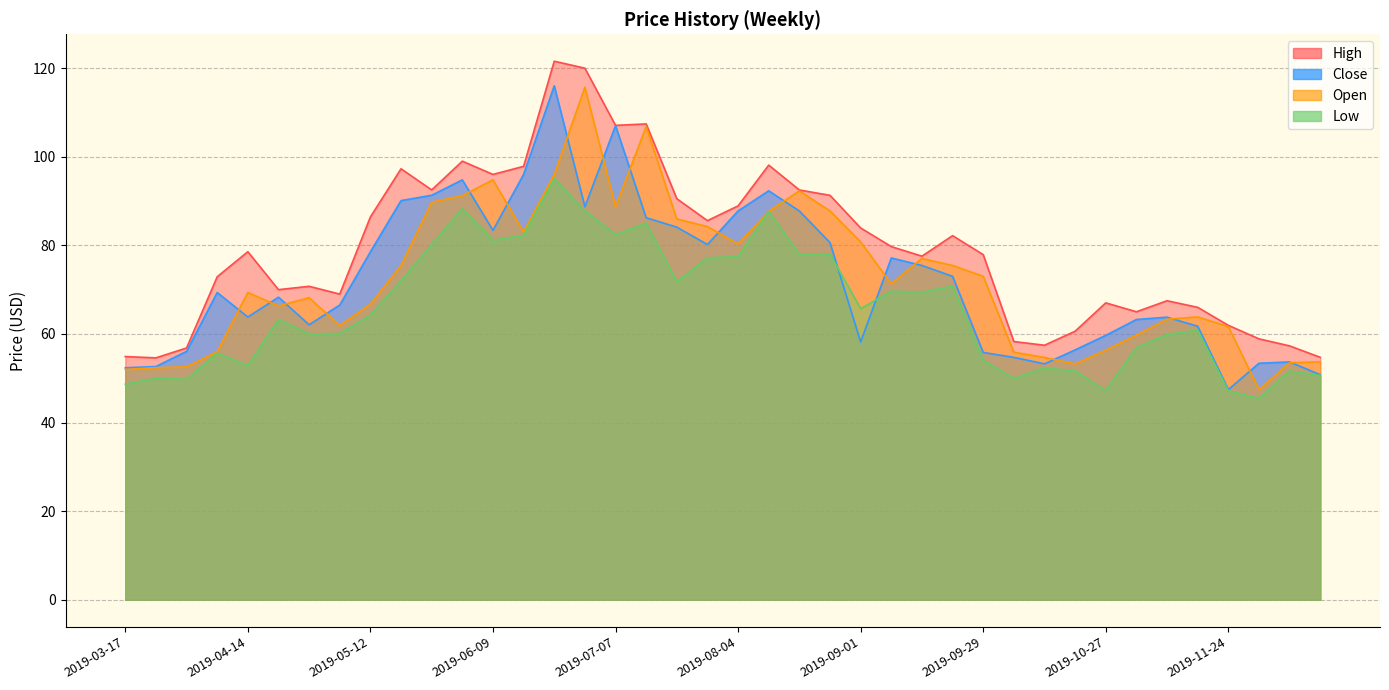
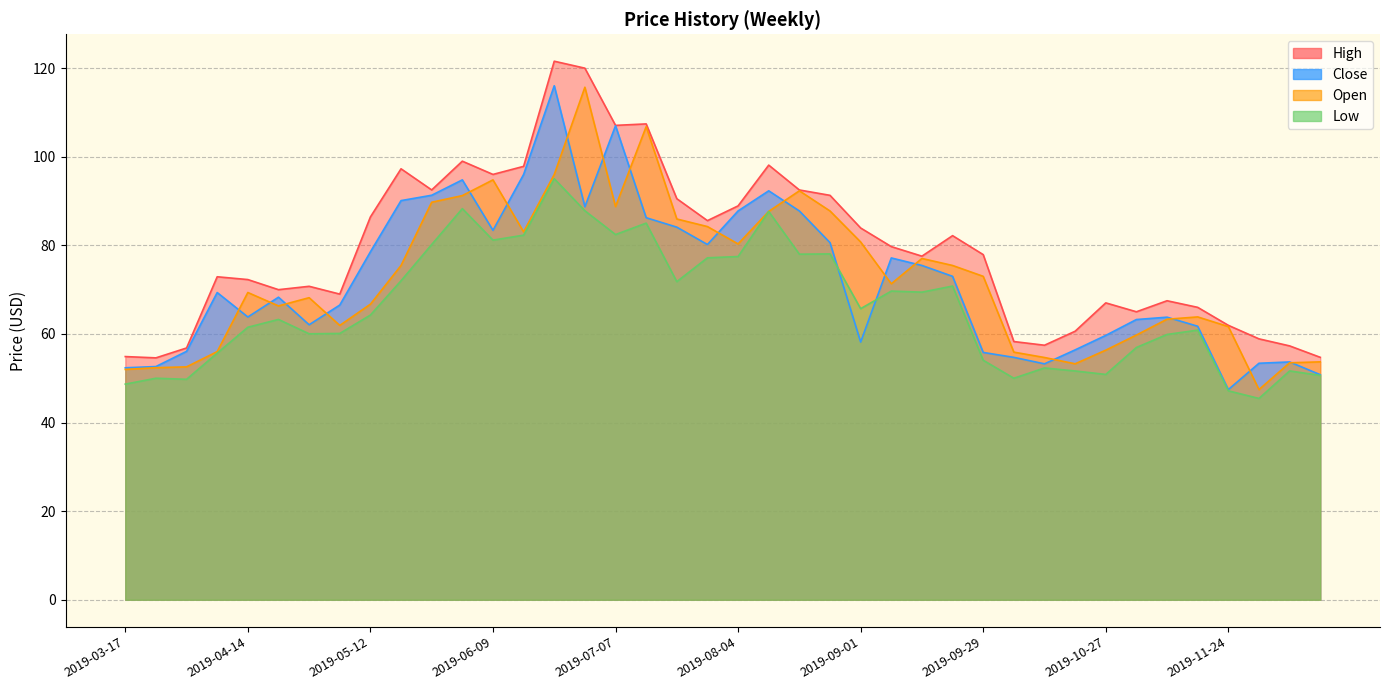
  {
    "High": {
      "2019-03-17": 55,
-     "2019-04-14": 79,
+     "2019-04-14": 72,
      "2019-05-12": 86,
      "2019-06-09": 96,
      "2019-08-04": 89,
      "2019-09-01": 84,
      "2019-09-29": 78,
      "2019-10-27": 67
    },
    "Close": {
      "2019-04-14": 64,
      "2019-05-12": 79,
      "2019-06-09": 83,
      "2019-08-04": 88,
      "2019-09-01": 58,
      "2019-09-29": 56,
      "2019-10-27": 60
    },
    "Open": {
      "2019-04-14": 69,
      "2019-05-12": 67,
      "2019-06-09": 95,
      "2019-07-07": 89,
      "2019-08-04": 80,
      "2019-09-01": 81,
      "2019-09-29": 73,
      "2019-10-27": 56
    },
    "Low": {
      "2019-03-17": 49,
-     "2019-04-14": 53,
+     "2019-04-14": 62,
      "2019-05-12": 64,
      "2019-06-09": 81,
      "2019-07-07": 82,
      "2019-08-04": 77,
      "2019-09-01": 66,
      "2019-09-29": 54,
-     "2019-10-27": 47
+     "2019-10-27": 51
    }
  }
